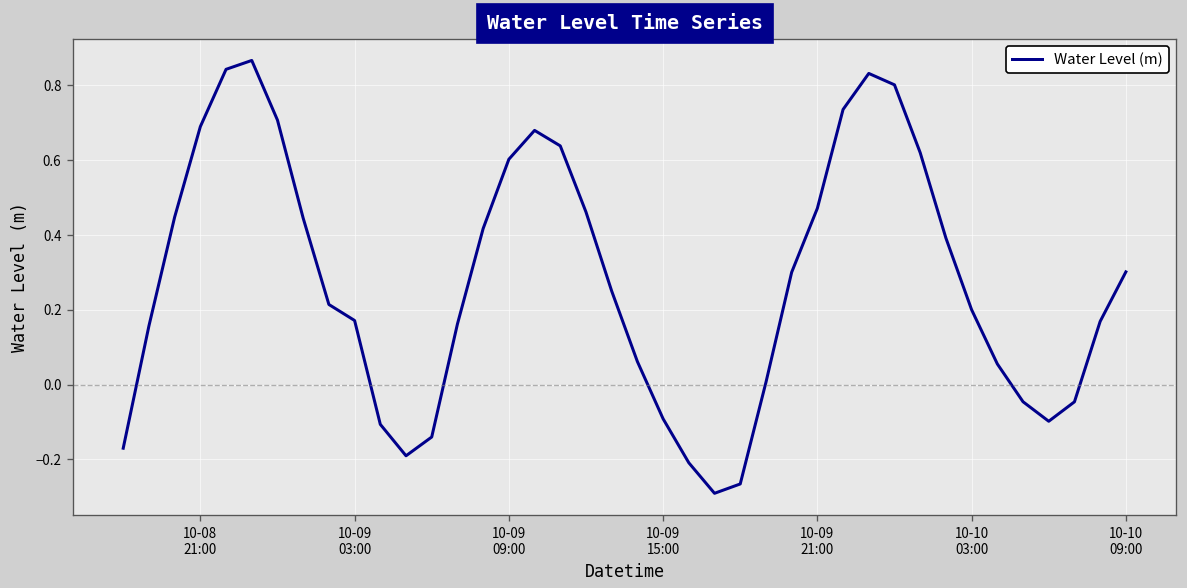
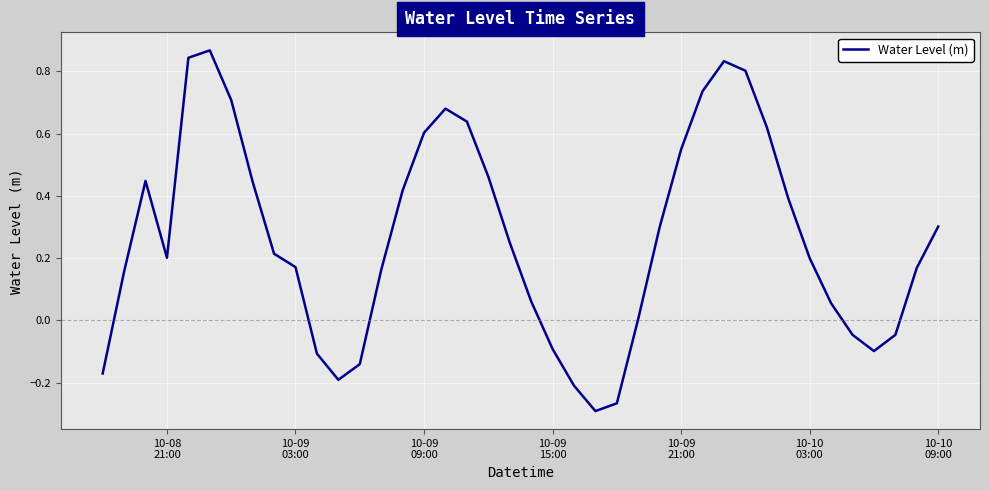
  {
-   "10-08 21:00": 0.69,
+   "10-08 21:00": 0.20,
    "10-09 03:00": 0.17,
    "10-09 09:00": 0.60,
    "10-09 15:00": -0.09,
-   "10-09 21:00": 0.47,
+   "10-09 21:00": 0.55,
    "10-10 03:00": 0.20,
    "10-10 09:00": 0.30
  }
